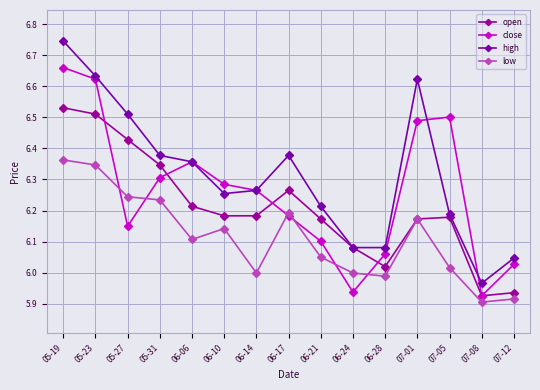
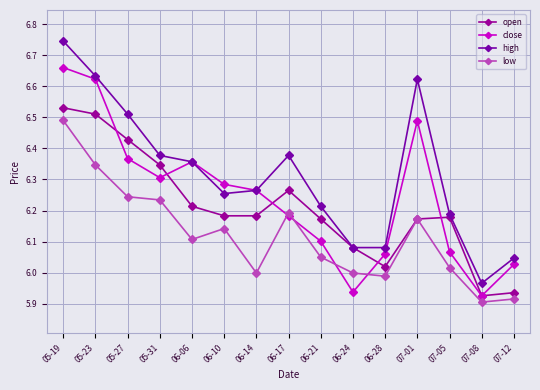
  {
    "close": {
      "05-19": 6.66,
      "05-23": 6.62,
-     "05-27": 6.15,
+     "05-27": 6.37,
      "05-31": 6.31,
      "06-10": 6.28,
      "06-17": 6.18,
      "06-21": 6.10,
      "06-24": 5.94,
      "06-28": 6.06,
      "07-01": 6.49,
-     "07-05": 6.50,
+     "07-05": 6.07,
      "07-12": 6.03
    },
    "low": {
-     "05-19": 6.36,
+     "05-19": 6.49,
      "05-23": 6.35,
      "05-27": 6.24,
      "05-31": 6.23,
      "06-06": 6.11,
      "06-10": 6.14,
      "06-14": 6.00,
      "06-17": 6.19,
      "06-21": 6.05,
      "06-24": 6.00,
      "06-28": 5.99,
      "07-05": 6.02,
      "07-08": 5.90,
      "07-12": 5.92
    }
  }
